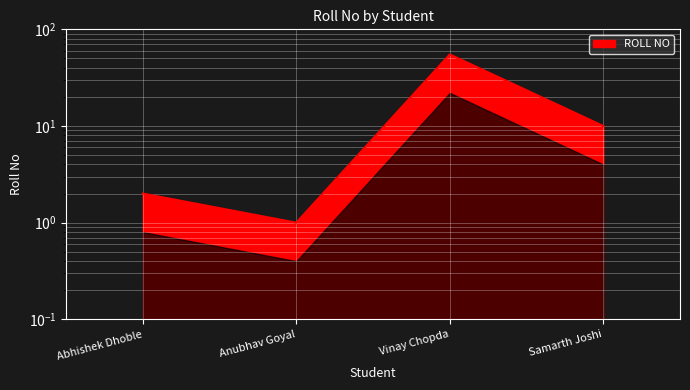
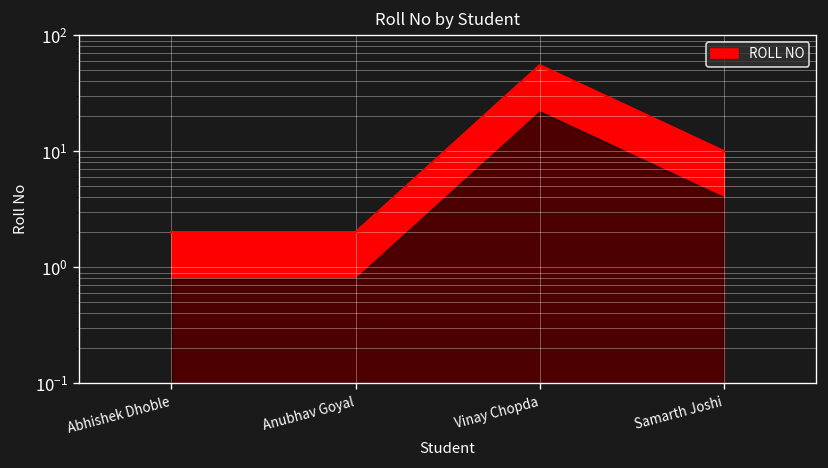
  {
    "ROLL NO": {
      "Abhishek Dhoble": 2,
-     "Anubhav Goyal": 1,
+     "Anubhav Goyal": 2,
      "Vinay Chopda": 60,
      "Samarth Joshi": 10
    }
  }
